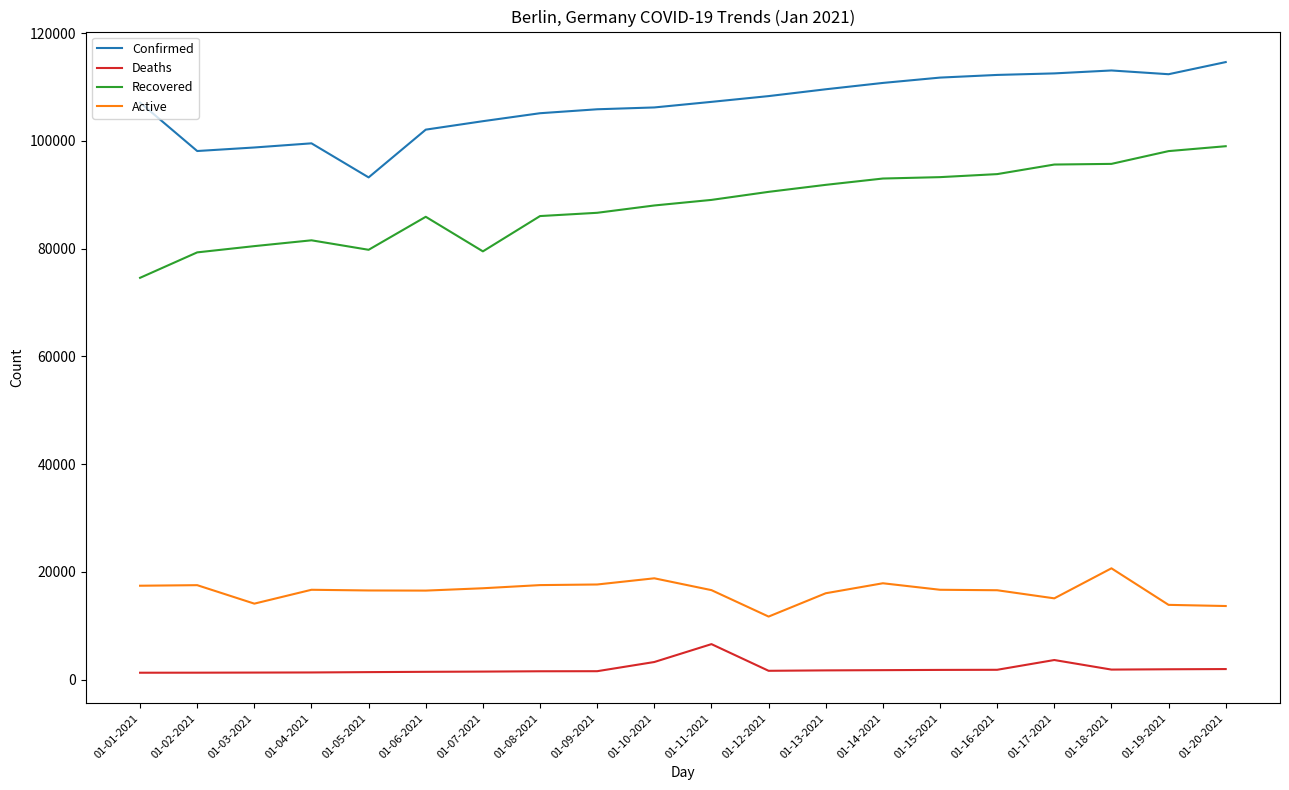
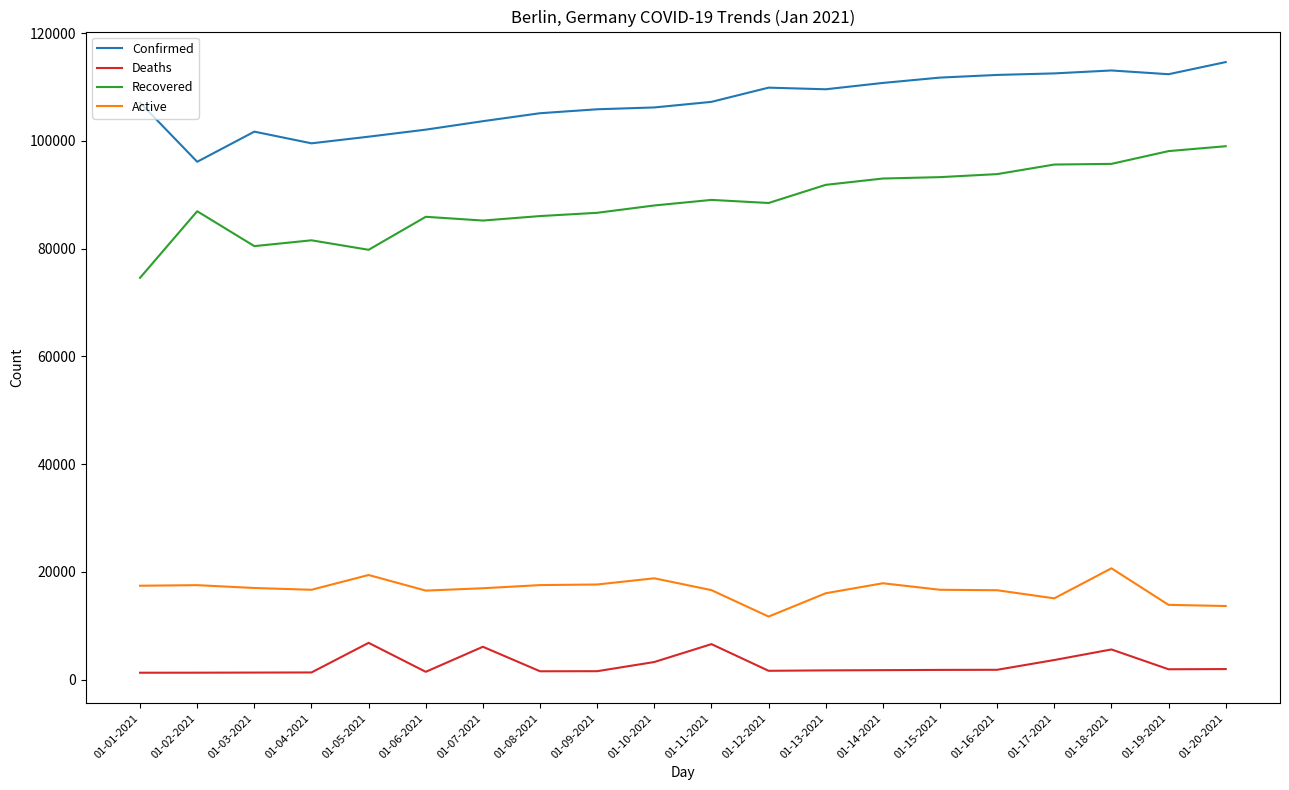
  {
    "Confirmed": {
-     "01-02-2021": 98000,
-     "01-03-2021": 99000,
+     "01-02-2021": 96000,
+     "01-03-2021": 102000,
      "01-04-2021": 100000,
-     "01-05-2021": 93000,
+     "01-05-2021": 101000,
      "01-06-2021": 102000,
      "01-07-2021": 104000,
      "01-08-2021": 105000,
      "01-09-2021": 106000,
      "01-10-2021": 106000,
      "01-11-2021": 107000,
-     "01-12-2021": 108000,
+     "01-12-2021": 110000,
      "01-13-2021": 110000,
      "01-14-2021": 111000,
      "01-15-2021": 112000,
      "01-16-2021": 112000,
      "01-17-2021": 113000,
      "01-18-2021": 113000,
      "01-19-2021": 112000,
      "01-20-2021": 115000
    },
    "Deaths": {
      "01-01-2021": 1000,
      "01-02-2021": 1000,
      "01-03-2021": 1000,
      "01-04-2021": 1000,
-     "01-05-2021": 1000,
+     "01-05-2021": 7000,
      "01-06-2021": 1000,
-     "01-07-2021": 1000,
+     "01-07-2021": 6000,
      "01-08-2021": 2000,
      "01-09-2021": 2000,
      "01-10-2021": 3000,
      "01-11-2021": 7000,
      "01-12-2021": 2000,
      "01-13-2021": 2000,
      "01-14-2021": 2000,
      "01-15-2021": 2000,
      "01-16-2021": 2000,
      "01-17-2021": 4000,
-     "01-18-2021": 2000,
+     "01-18-2021": 6000,
      "01-19-2021": 2000,
      "01-20-2021": 2000
    },
    "Recovered": {
      "01-01-2021": 75000,
-     "01-02-2021": 79000,
+     "01-02-2021": 87000,
      "01-03-2021": 80000,
      "01-04-2021": 82000,
      "01-05-2021": 80000,
      "01-06-2021": 86000,
-     "01-07-2021": 79000,
+     "01-07-2021": 85000,
      "01-08-2021": 86000,
      "01-09-2021": 87000,
      "01-10-2021": 88000,
      "01-11-2021": 89000,
-     "01-12-2021": 91000,
+     "01-12-2021": 88000,
      "01-13-2021": 92000,
      "01-14-2021": 93000,
      "01-15-2021": 93000,
      "01-16-2021": 94000,
      "01-17-2021": 96000,
      "01-18-2021": 96000,
      "01-19-2021": 98000,
      "01-20-2021": 99000
    },
    "Active": {
      "01-01-2021": 17000,
      "01-02-2021": 18000,
-     "01-03-2021": 14000,
+     "01-03-2021": 17000,
      "01-04-2021": 17000,
-     "01-05-2021": 17000,
+     "01-05-2021": 19000,
      "01-06-2021": 17000,
      "01-07-2021": 17000,
      "01-08-2021": 18000,
      "01-09-2021": 18000,
      "01-10-2021": 19000,
      "01-11-2021": 17000,
      "01-12-2021": 12000,
      "01-13-2021": 16000,
      "01-14-2021": 18000,
      "01-15-2021": 17000,
      "01-16-2021": 17000,
      "01-17-2021": 15000,
      "01-18-2021": 21000,
      "01-19-2021": 14000,
      "01-20-2021": 14000
    }
  }
